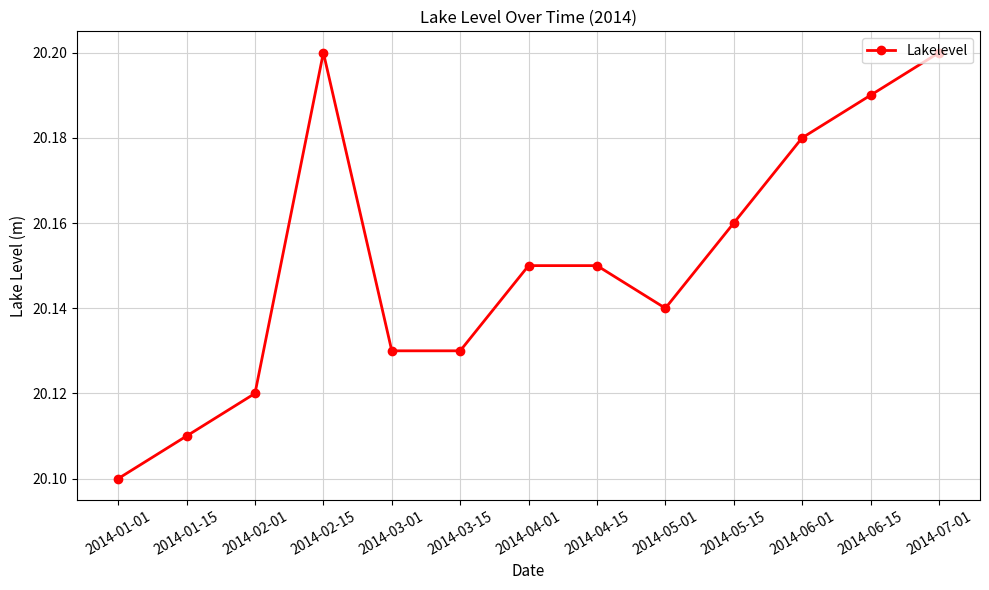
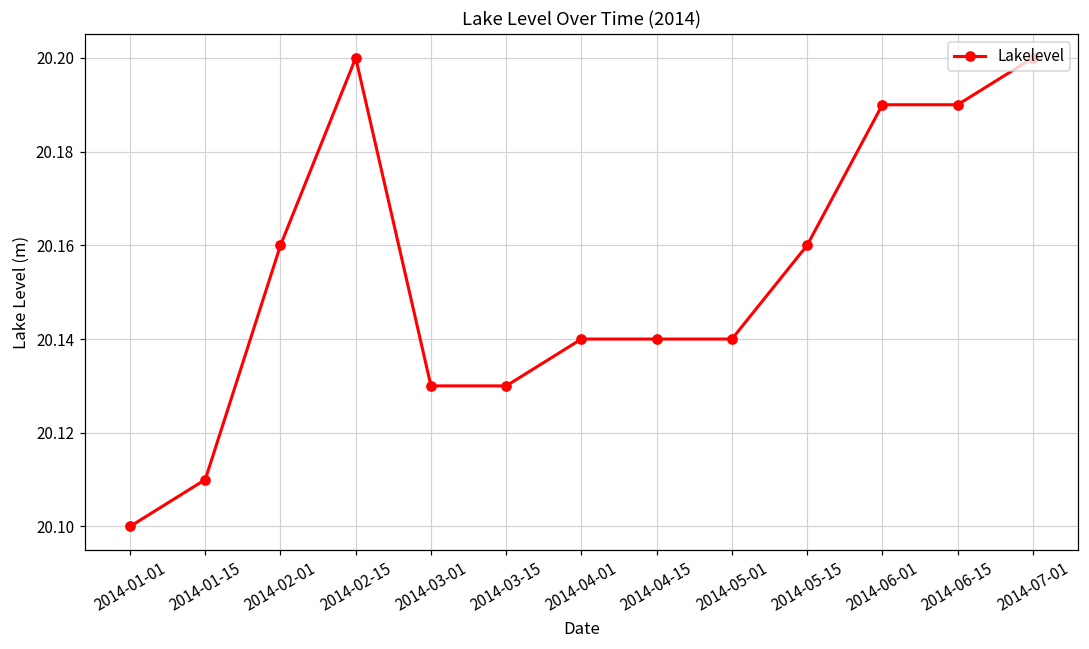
  {
    "2014-01-01": 20.10,
    "2014-01-15": 20.11,
-   "2014-02-01": 20.12,
+   "2014-02-01": 20.16,
    "2014-02-15": 20.20,
    "2014-03-01": 20.13,
    "2014-03-15": 20.13,
-   "2014-04-01": 20.15,
-   "2014-04-15": 20.15,
+   "2014-04-01": 20.14,
+   "2014-04-15": 20.14,
    "2014-05-01": 20.14,
    "2014-05-15": 20.16,
-   "2014-06-01": 20.18,
+   "2014-06-01": 20.19,
    "2014-06-15": 20.19
  }
